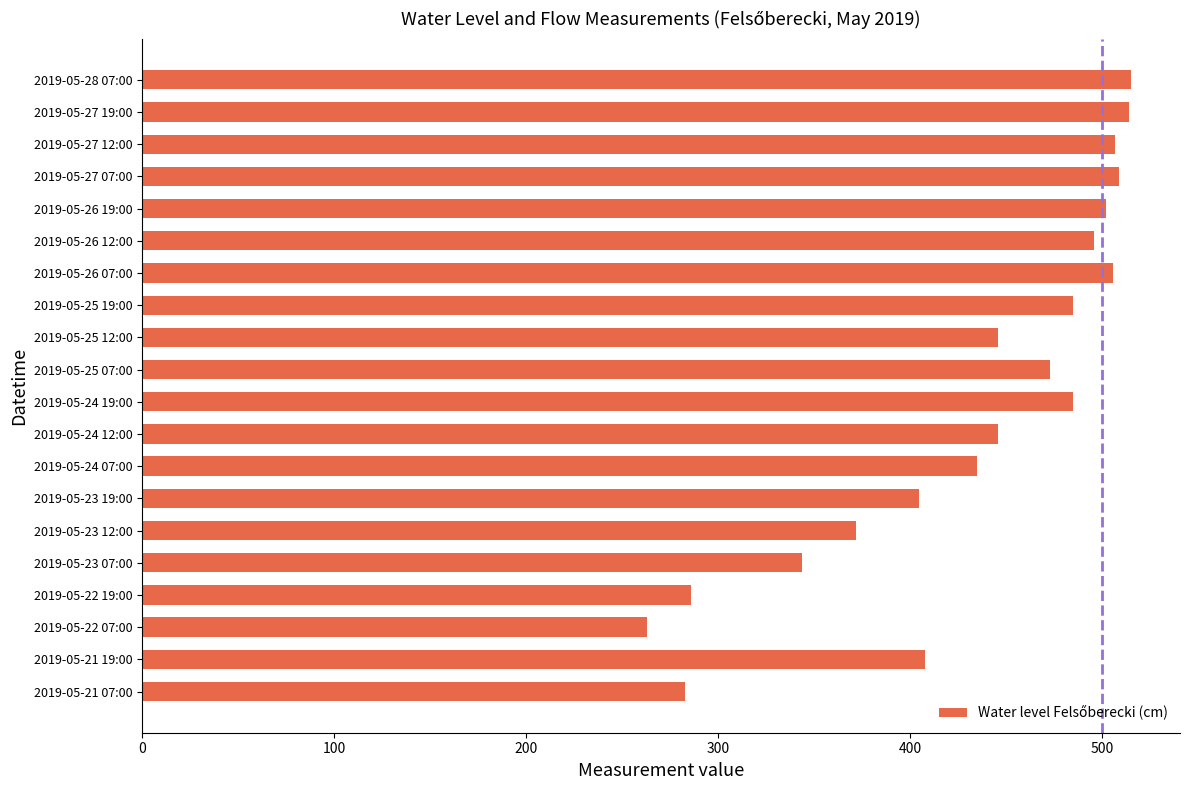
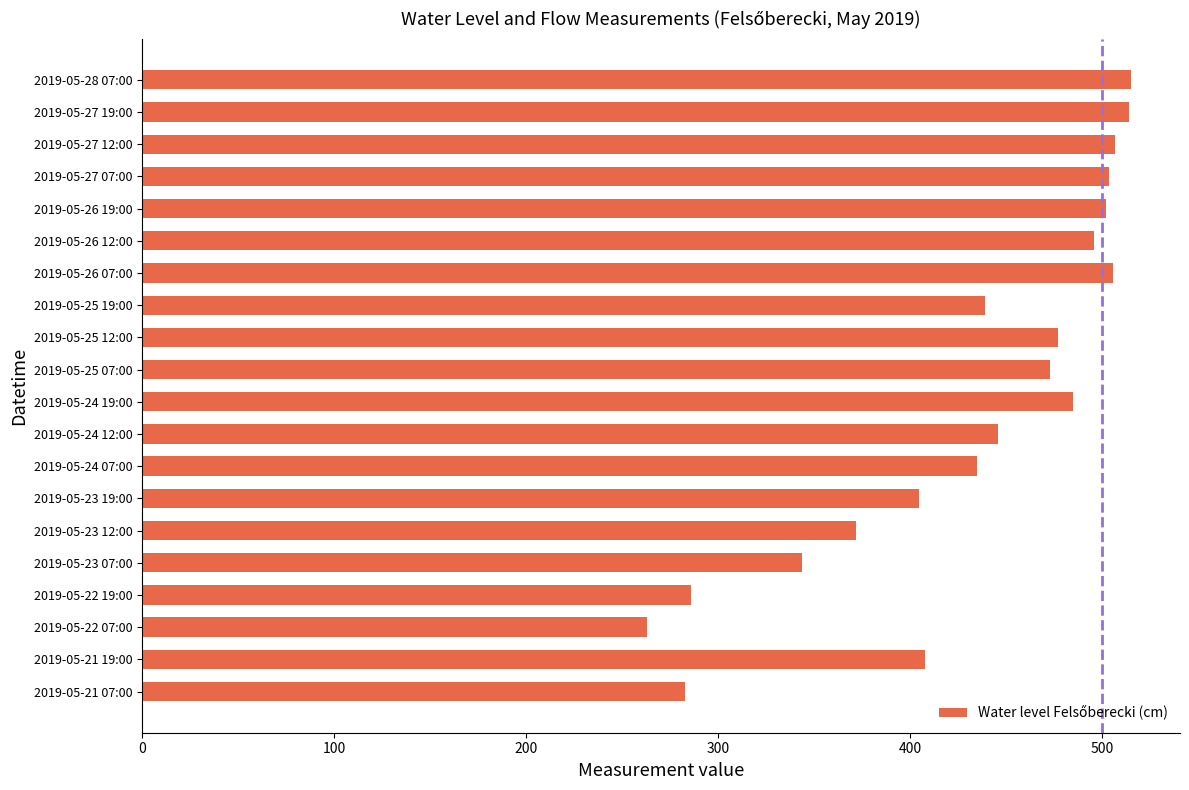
  {
    "2019-05-28 07:00": 515,
    "2019-05-27 19:00": 514,
    "2019-05-27 12:00": 507,
-   "2019-05-27 07:00": 509,
+   "2019-05-27 07:00": 504,
    "2019-05-26 19:00": 502,
    "2019-05-26 12:00": 496,
    "2019-05-26 07:00": 506,
-   "2019-05-25 19:00": 485,
-   "2019-05-25 12:00": 446,
+   "2019-05-25 19:00": 439,
+   "2019-05-25 12:00": 477,
    "2019-05-25 07:00": 473,
    "2019-05-24 19:00": 485,
    "2019-05-24 12:00": 446,
    "2019-05-24 07:00": 435,
    "2019-05-23 19:00": 405,
    "2019-05-23 12:00": 372,
    "2019-05-23 07:00": 344,
    "2019-05-22 19:00": 286,
    "2019-05-22 07:00": 263,
    "2019-05-21 19:00": 408,
    "2019-05-21 07:00": 283
  }
